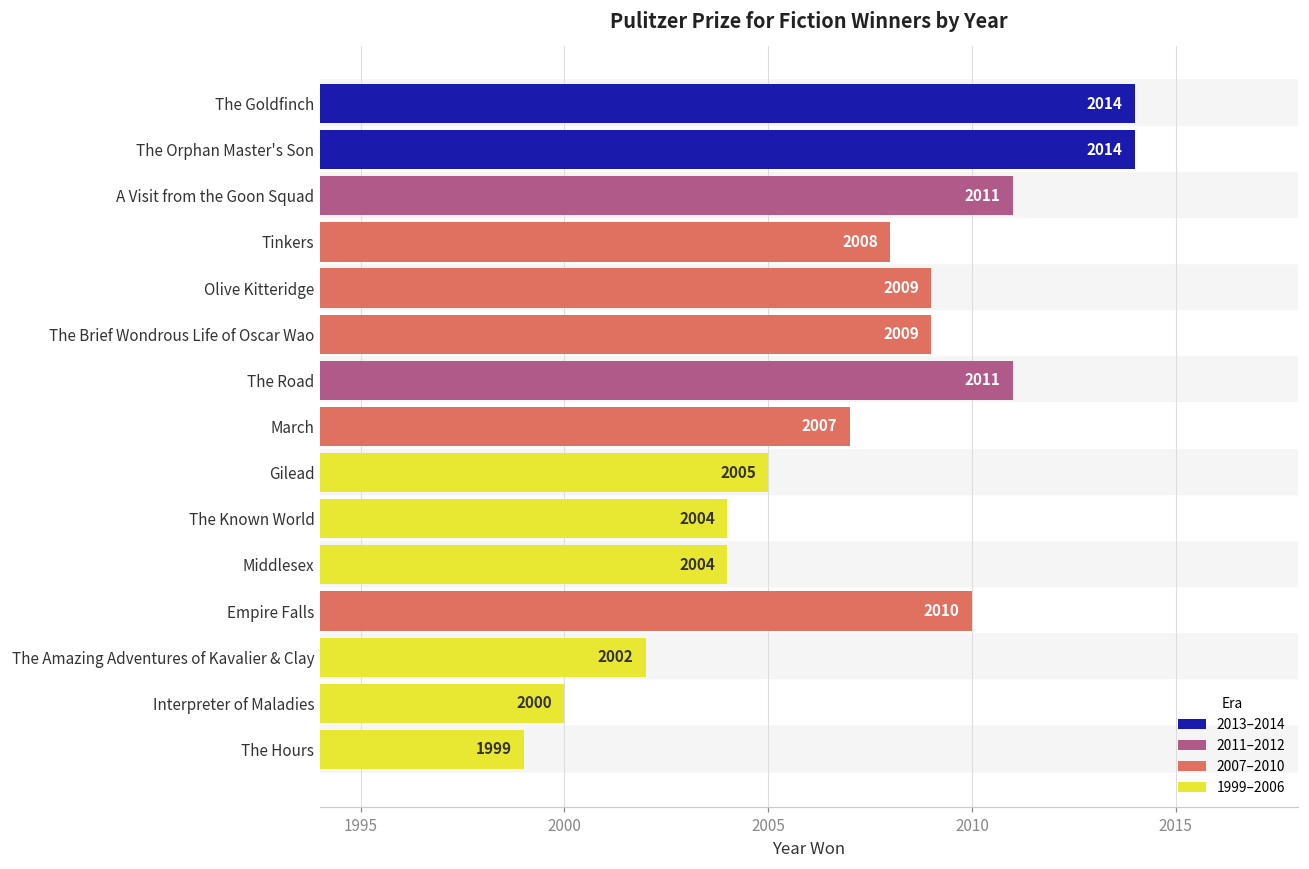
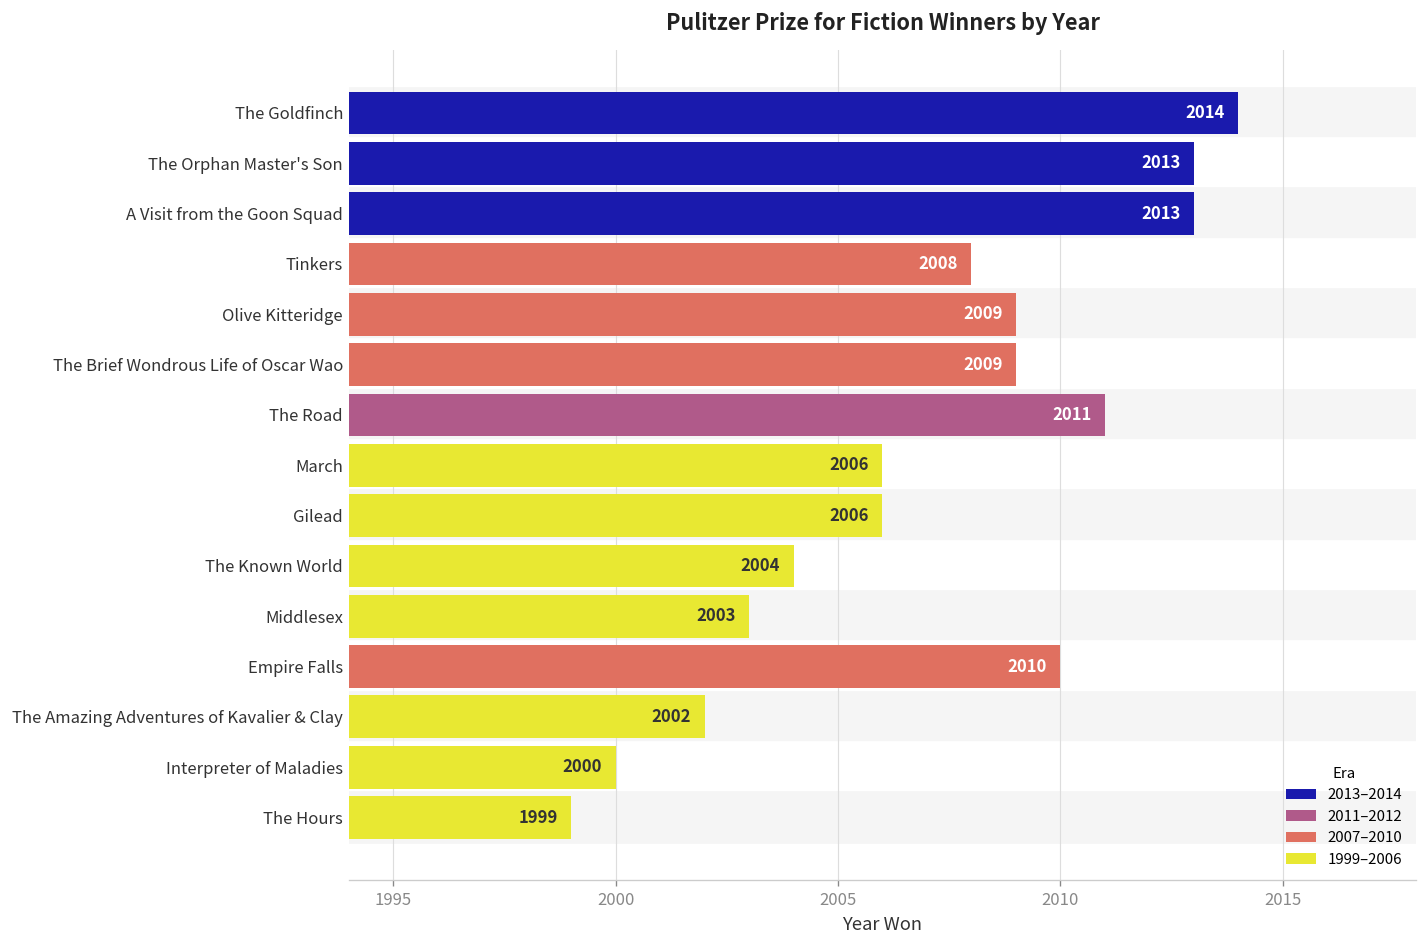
  {
    "The Goldfinch": 2014,
-   "The Orphan Master's Son": 2014,
-   "A Visit from the Goon Squad": 2011,
+   "The Orphan Master's Son": 2013,
+   "A Visit from the Goon Squad": 2013,
    "Tinkers": 2008,
    "Olive Kitteridge": 2009,
    "The Brief Wondrous Life of Oscar Wao": 2009,
    "The Road": 2011,
-   "March": 2007,
-   "Gilead": 2005,
+   "March": 2006,
+   "Gilead": 2006,
    "The Known World": 2004,
-   "Middlesex": 2004,
+   "Middlesex": 2003,
    "Empire Falls": 2010,
    "The Amazing Adventures of Kavalier & Clay": 2002,
    "Interpreter of Maladies": 2000,
    "The Hours": 1999
  }
